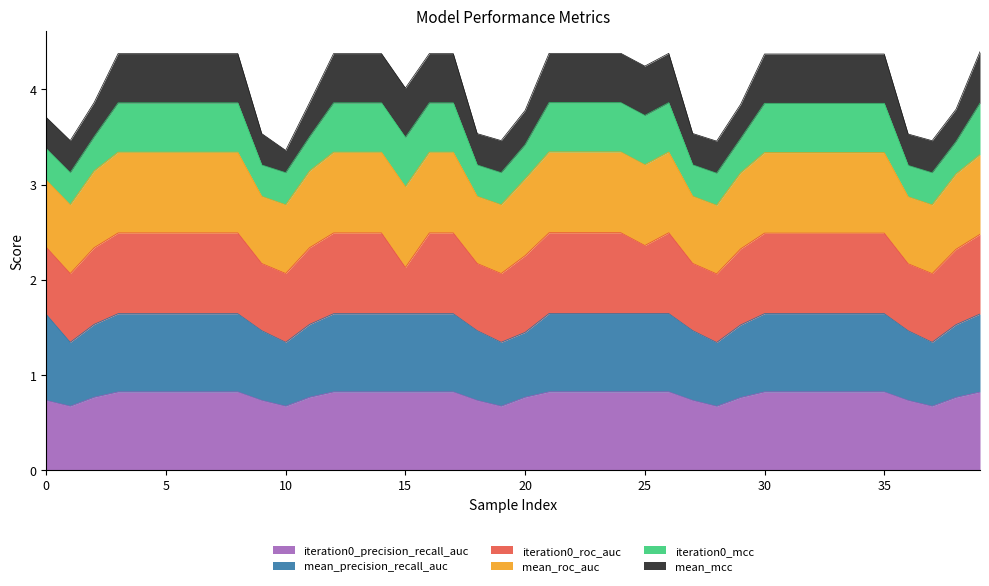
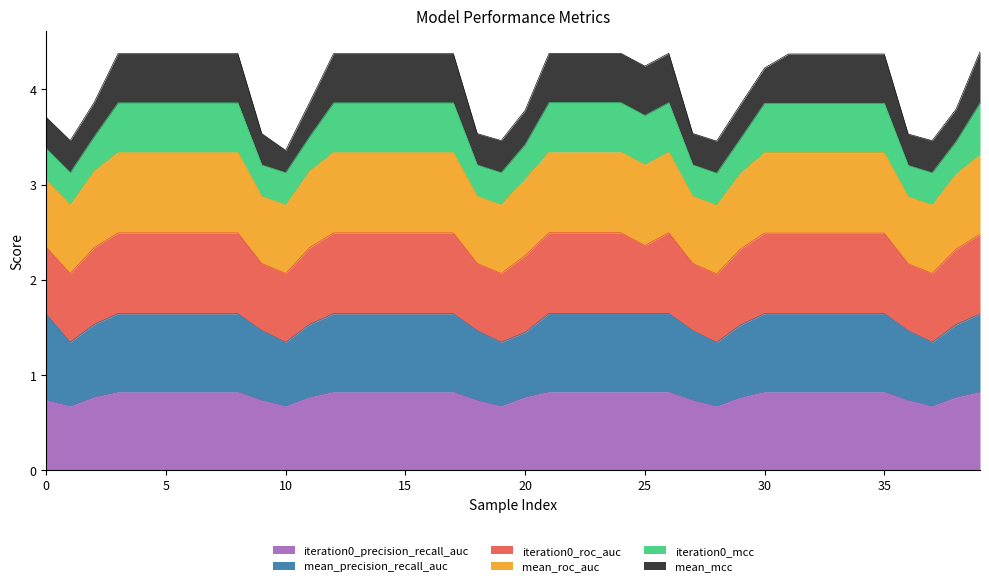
  {
    "iteration0_precision_recall_auc": {
      "0": 0.7,
      "5": 0.8,
      "10": 0.7,
      "15": 0.8,
      "20": 0.8,
      "25": 0.8,
      "30": 0.8,
      "35": 0.8
    },
    "mean_precision_recall_auc": {
      "0": 0.9,
      "5": 0.8,
      "10": 0.7,
      "15": 0.8,
      "20": 0.7,
      "25": 0.8,
      "30": 0.8,
      "35": 0.8
    },
    "iteration0_roc_auc": {
      "0": 0.7,
      "5": 0.8,
      "10": 0.7,
-     "15": 0.5,
+     "15": 0.8,
      "20": 0.8,
      "25": 0.7,
      "30": 0.8,
      "35": 0.8
    },
    "mean_roc_auc": {
      "0": 0.7,
      "5": 0.8,
      "10": 0.7,
      "15": 0.8,
      "20": 0.8,
      "25": 0.8,
      "30": 0.8,
      "35": 0.8
    },
    "iteration0_mcc": {
      "0": 0.3,
      "5": 0.5,
      "10": 0.3,
      "15": 0.5,
      "20": 0.4,
      "25": 0.5,
      "30": 0.5,
      "35": 0.5
    },
    "mean_mcc": {
      "0": 0.3,
      "5": 0.5,
      "10": 0.2,
      "15": 0.5,
      "20": 0.4,
      "25": 0.5,
-     "30": 0.5,
+     "30": 0.4,
      "35": 0.5
    }
  }
